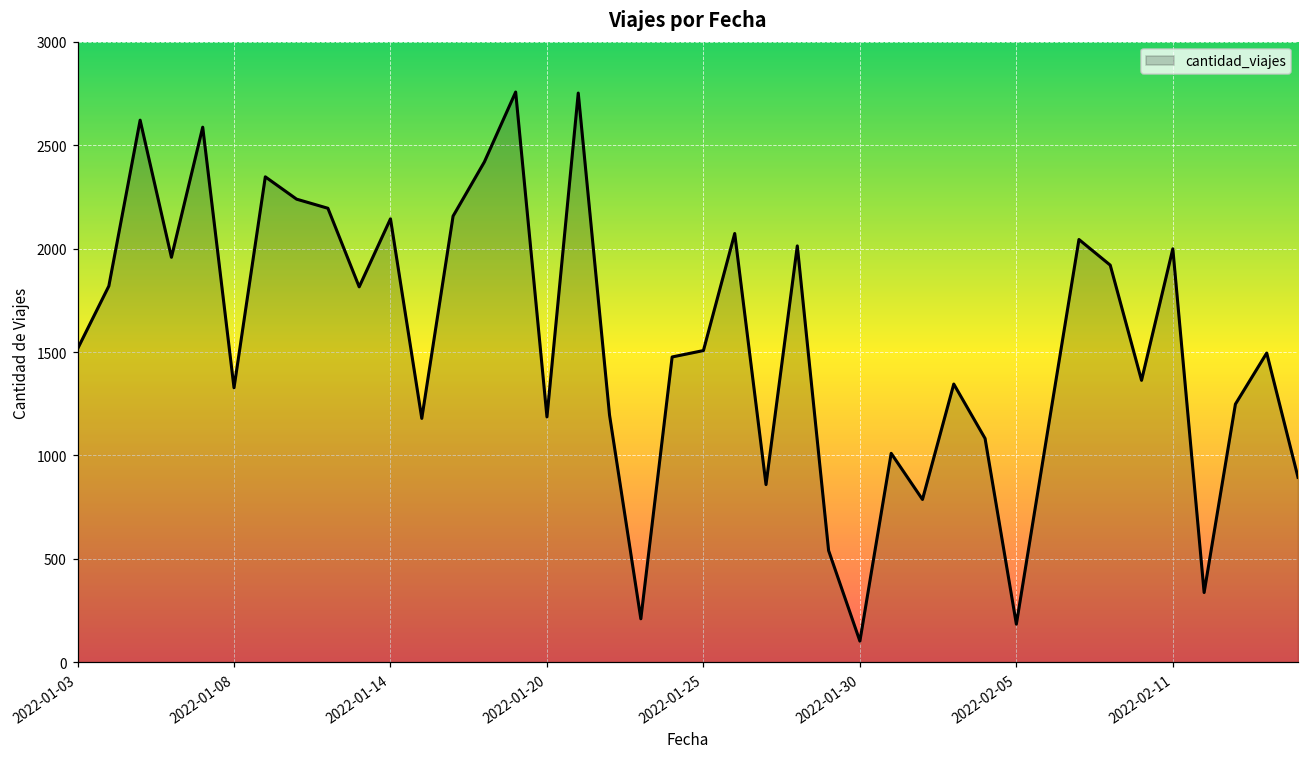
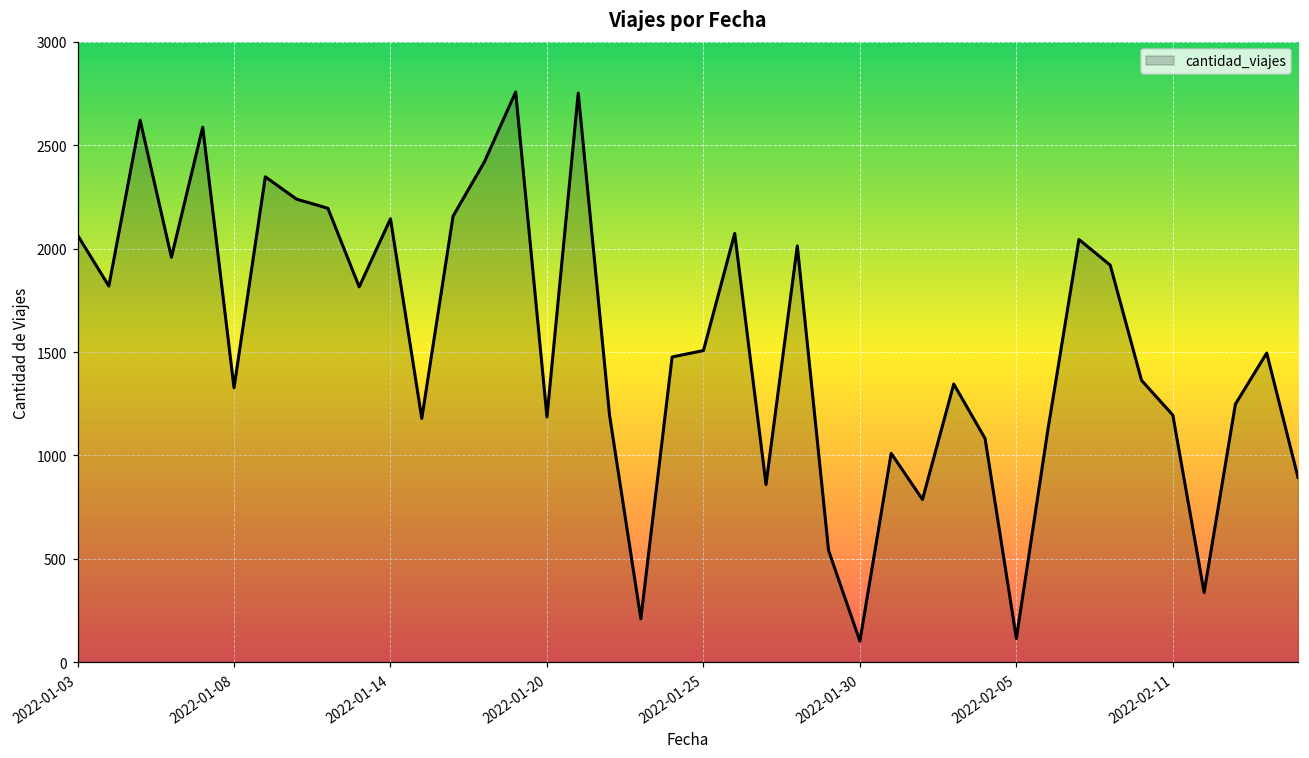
  {
-   "2022-01-03": 1520,
+   "2022-01-03": 2070,
    "2022-01-08": 1330,
    "2022-01-14": 2140,
    "2022-01-20": 1190,
    "2022-01-25": 1510,
    "2022-01-30": 100,
-   "2022-02-05": 180,
-   "2022-02-11": 2000
+   "2022-02-05": 120,
+   "2022-02-11": 1200
  }
